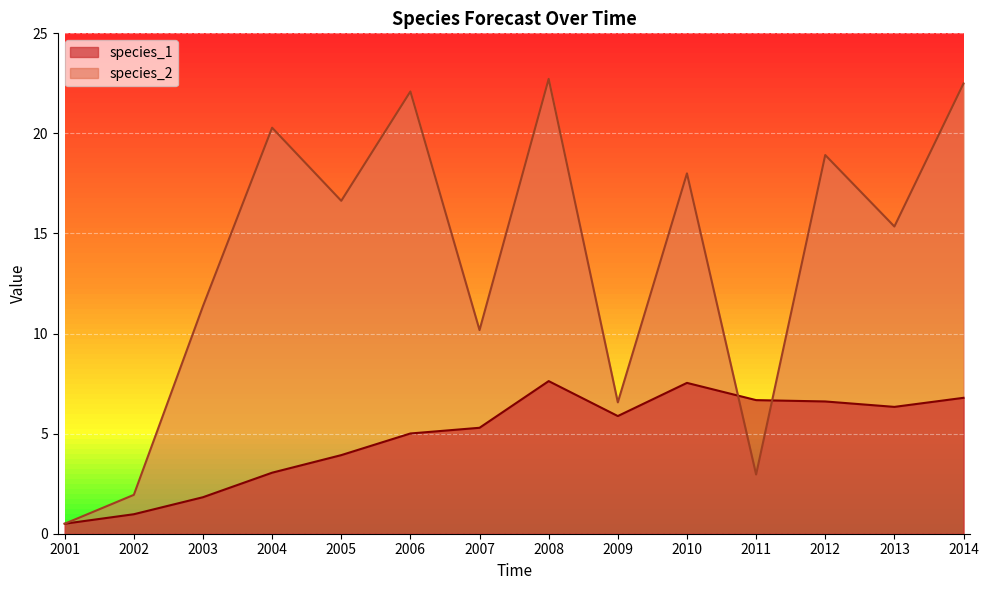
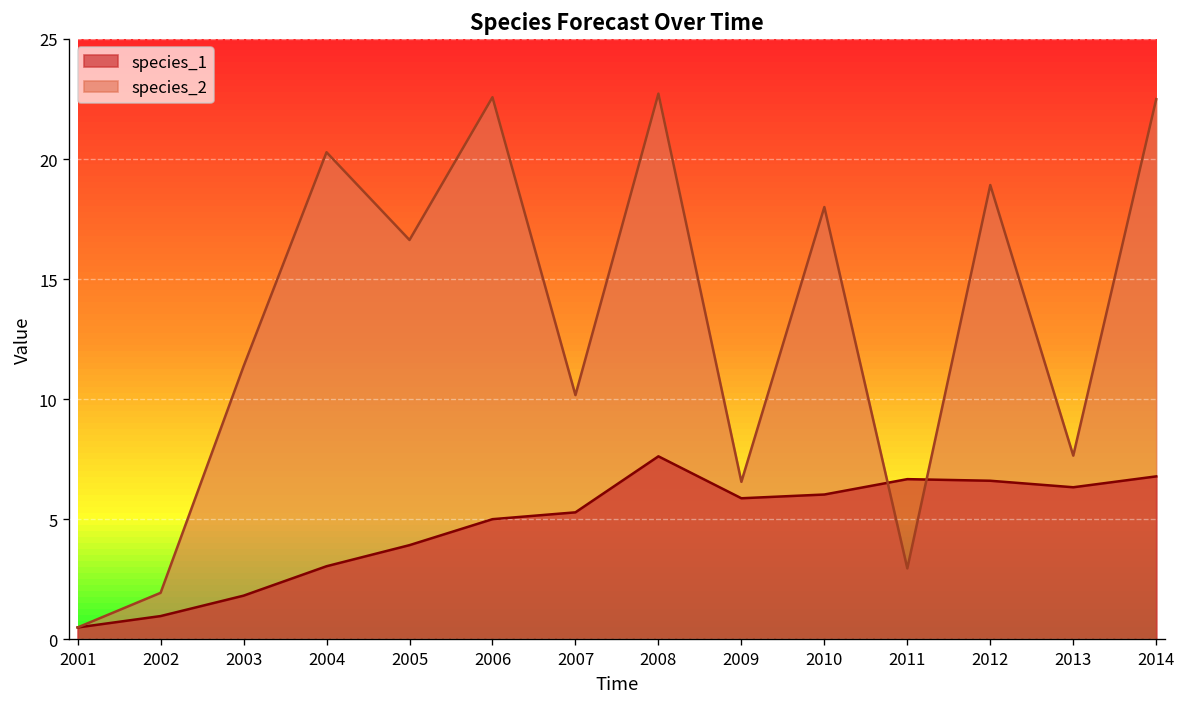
  {
    "species_1": {
      "2002": 1.0,
      "2003": 1.8,
      "2004": 3.0,
      "2005": 3.9,
      "2006": 5.0,
      "2007": 5.3,
      "2008": 7.6,
      "2009": 5.9,
-     "2010": 7.5,
+     "2010": 6.0,
      "2011": 6.7,
      "2012": 6.6,
      "2013": 6.3,
      "2014": 6.8
    },
    "species_2": {
      "2002": 1.9,
      "2003": 11.4,
      "2004": 20.3,
      "2005": 16.6,
-     "2006": 22.1,
+     "2006": 22.6,
      "2007": 10.2,
      "2008": 22.7,
      "2009": 6.6,
      "2010": 18.0,
      "2011": 3.0,
      "2012": 18.9,
-     "2013": 15.3,
+     "2013": 7.7,
      "2014": 22.5
    }
  }
